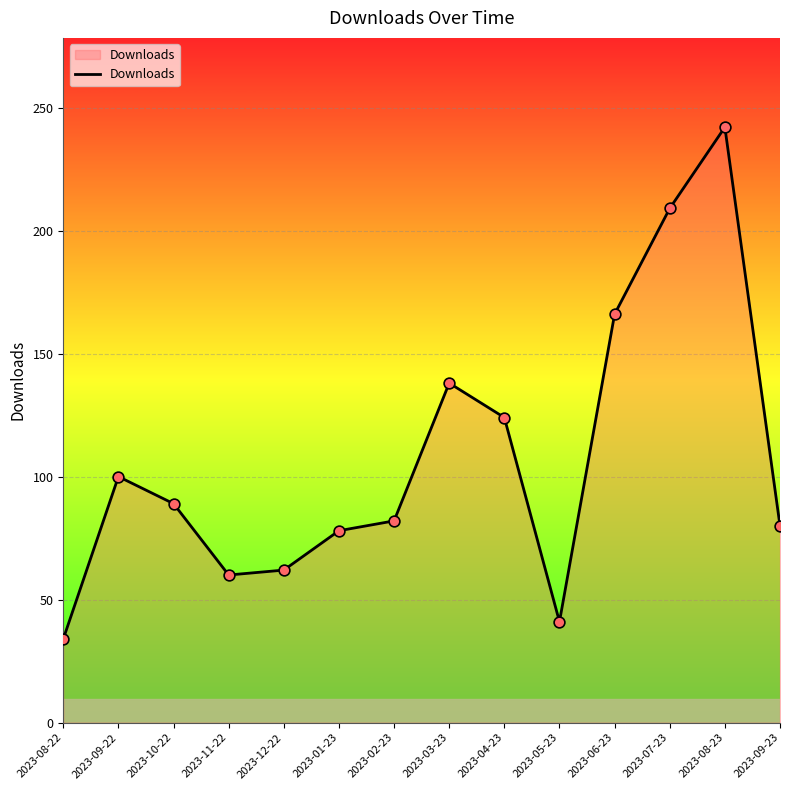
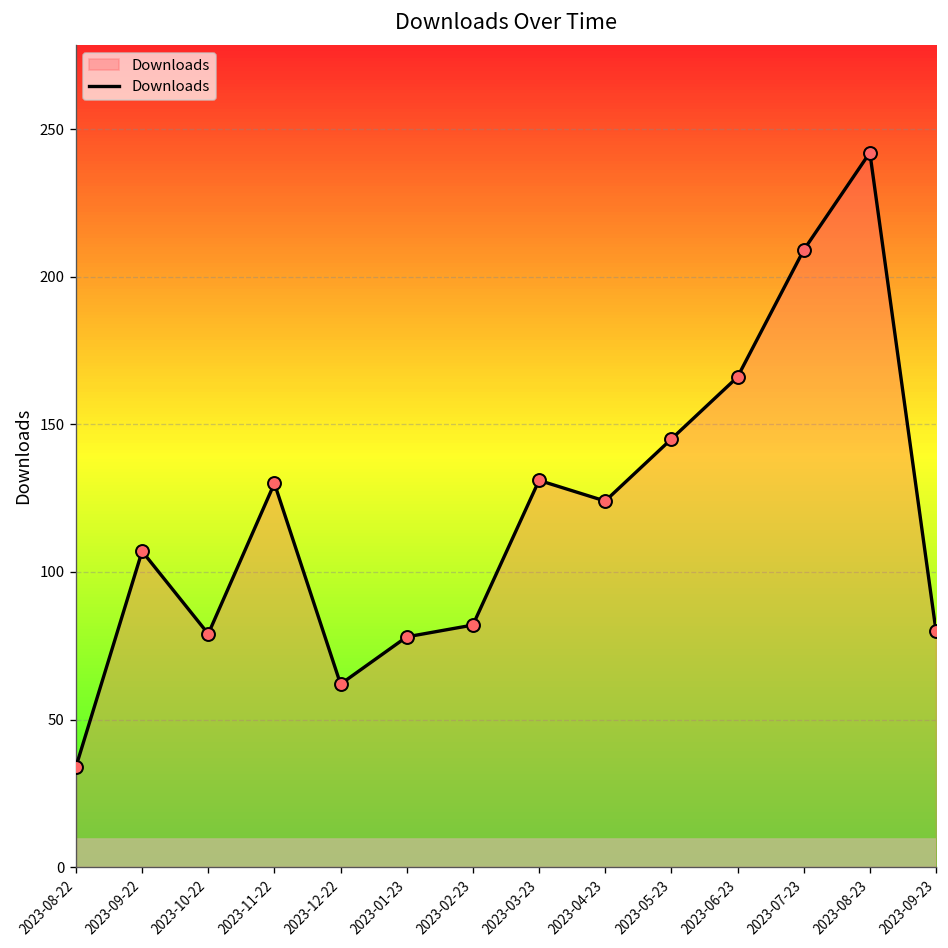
  {
    "2023-08-22": 34,
-   "2023-09-22": 100,
-   "2023-10-22": 89,
-   "2023-11-22": 60,
+   "2023-09-22": 107,
+   "2023-10-22": 79,
+   "2023-11-22": 130,
    "2023-12-22": 62,
    "2023-01-23": 78,
    "2023-02-23": 82,
-   "2023-03-23": 138,
+   "2023-03-23": 131,
    "2023-04-23": 124,
-   "2023-05-23": 41,
+   "2023-05-23": 145,
    "2023-06-23": 166,
    "2023-07-23": 209,
    "2023-08-23": 242,
    "2023-09-23": 80
  }
